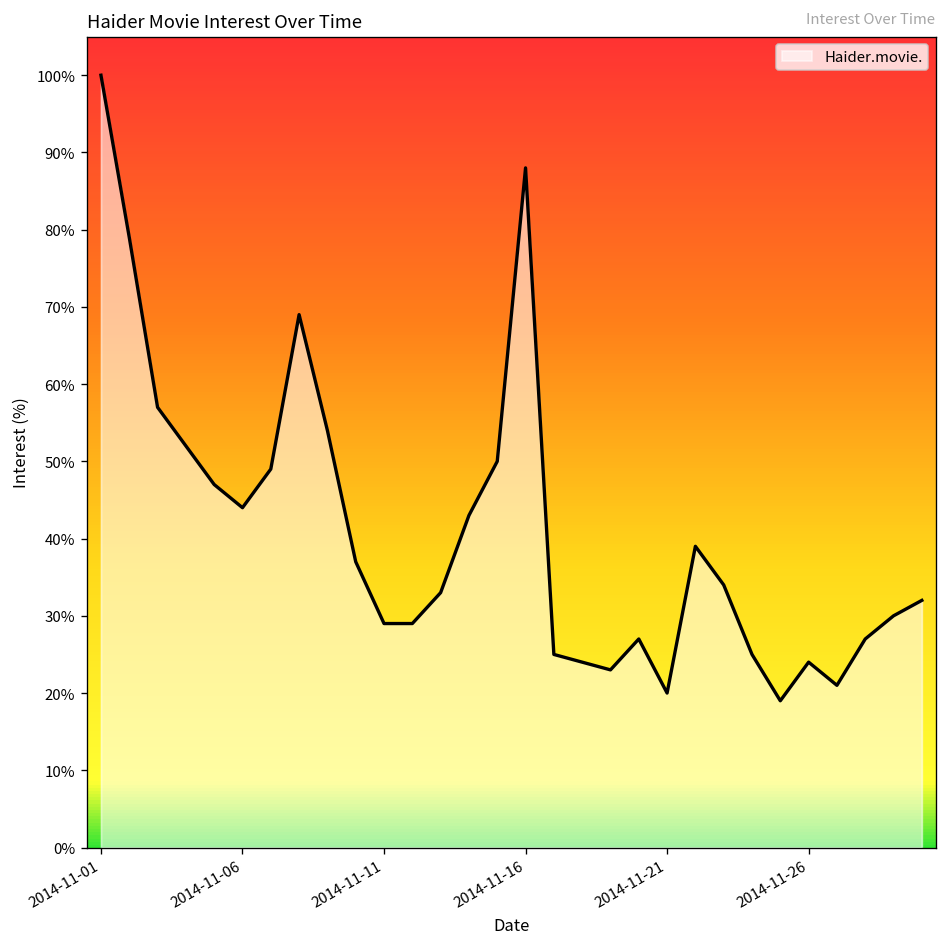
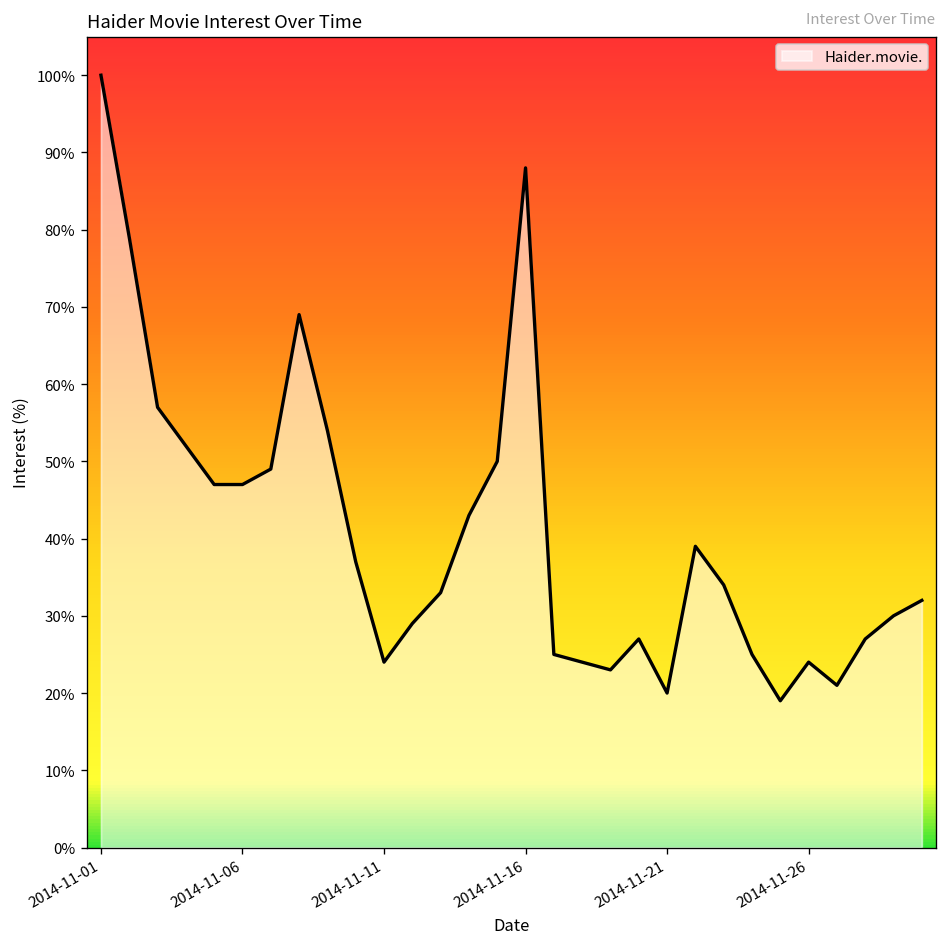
  {
    "2014-11-01": "100%",
-   "2014-11-06": "44%",
-   "2014-11-11": "29%",
+   "2014-11-06": "47%",
+   "2014-11-11": "24%",
    "2014-11-16": "88%",
    "2014-11-21": "20%",
    "2014-11-26": "24%"
  }
